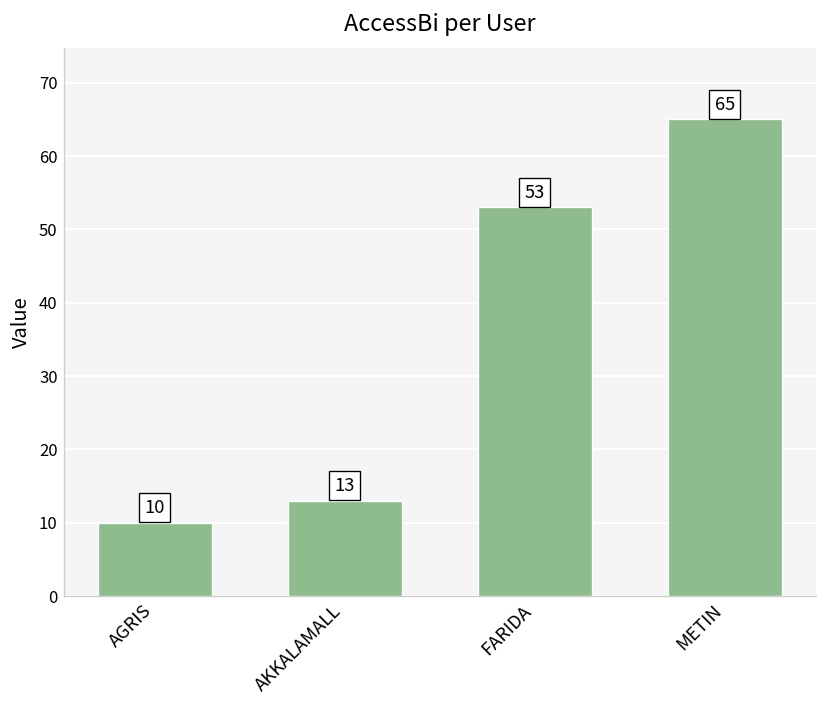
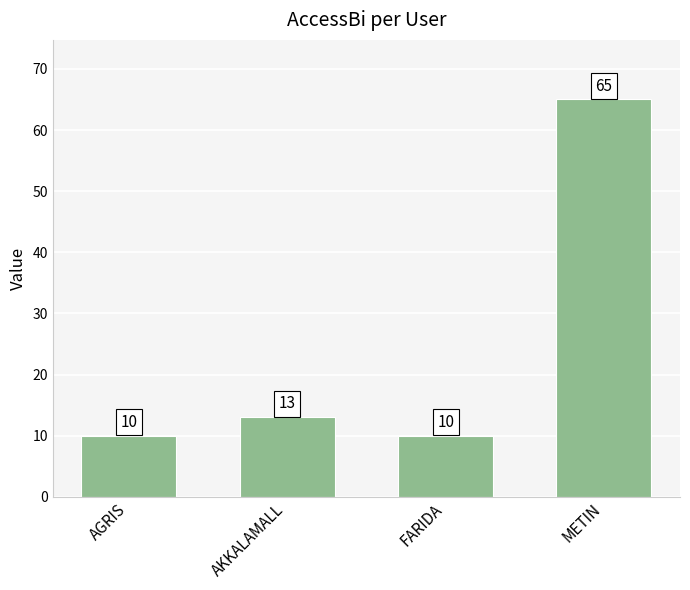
  {
-   "FARIDA": 53
+   "FARIDA": 10
  }
